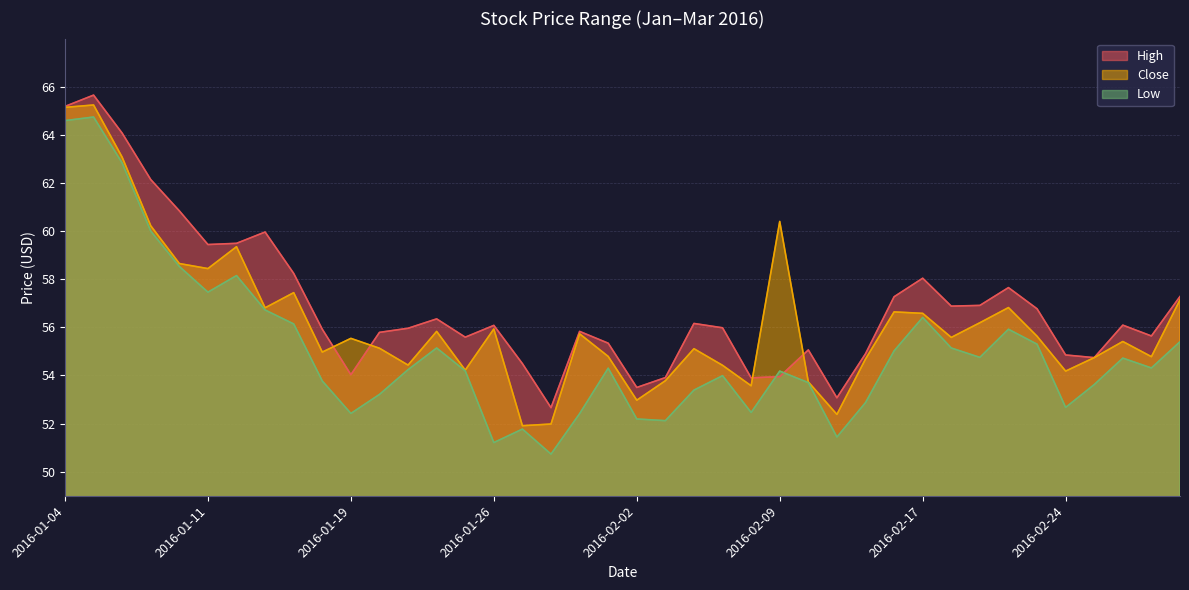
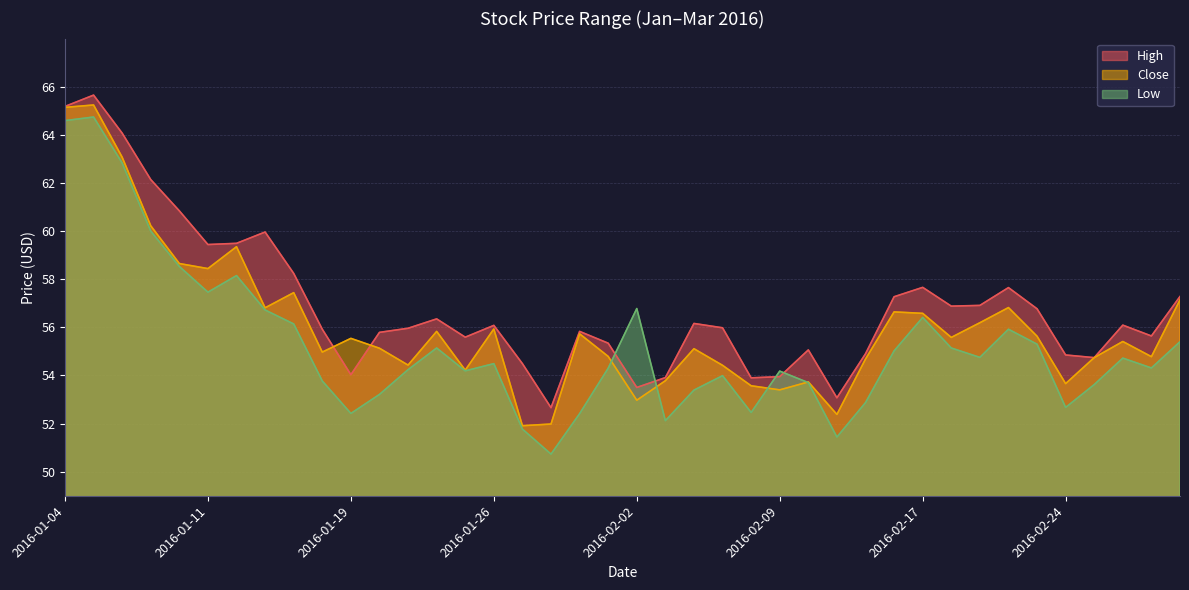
  {
    "High": {
      "2016-01-11": 59.4,
      "2016-01-19": 54.0,
      "2016-01-26": 56.1,
      "2016-02-02": 53.5,
      "2016-02-09": 54.0,
-     "2016-02-17": 58.0,
+     "2016-02-17": 57.7,
      "2016-02-24": 54.9
    },
    "Close": {
      "2016-01-11": 58.4,
      "2016-01-19": 55.5,
      "2016-01-26": 55.9,
      "2016-02-02": 53.0,
-     "2016-02-09": 60.4,
+     "2016-02-09": 53.4,
      "2016-02-17": 56.6,
-     "2016-02-24": 54.2
+     "2016-02-24": 53.7
    },
    "Low": {
      "2016-01-04": 64.6,
      "2016-01-11": 57.5,
      "2016-01-19": 52.4,
-     "2016-01-26": 51.2,
-     "2016-02-02": 52.2,
+     "2016-01-26": 54.5,
+     "2016-02-02": 56.8,
      "2016-02-09": 54.2,
      "2016-02-17": 56.4,
      "2016-02-24": 52.7
    }
  }
